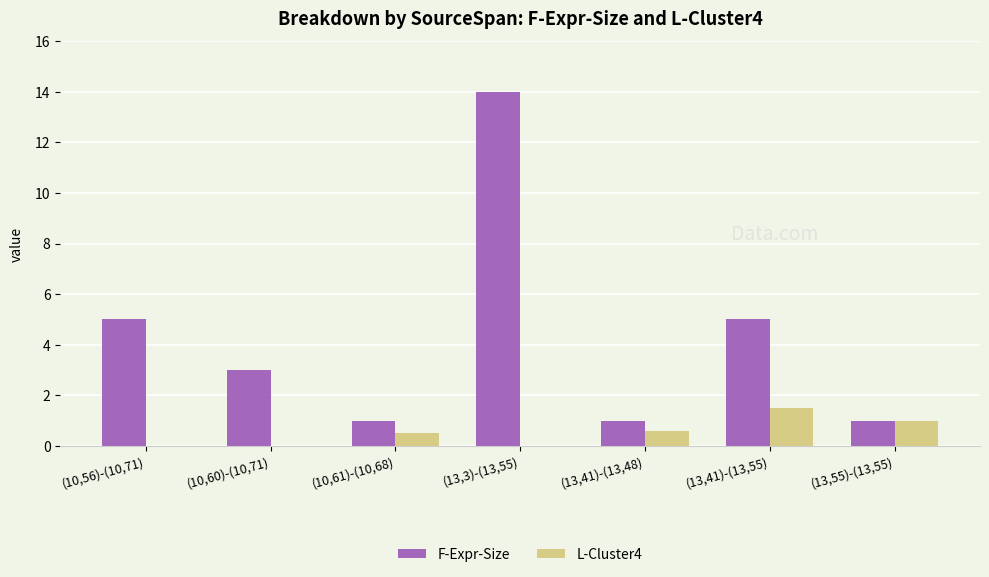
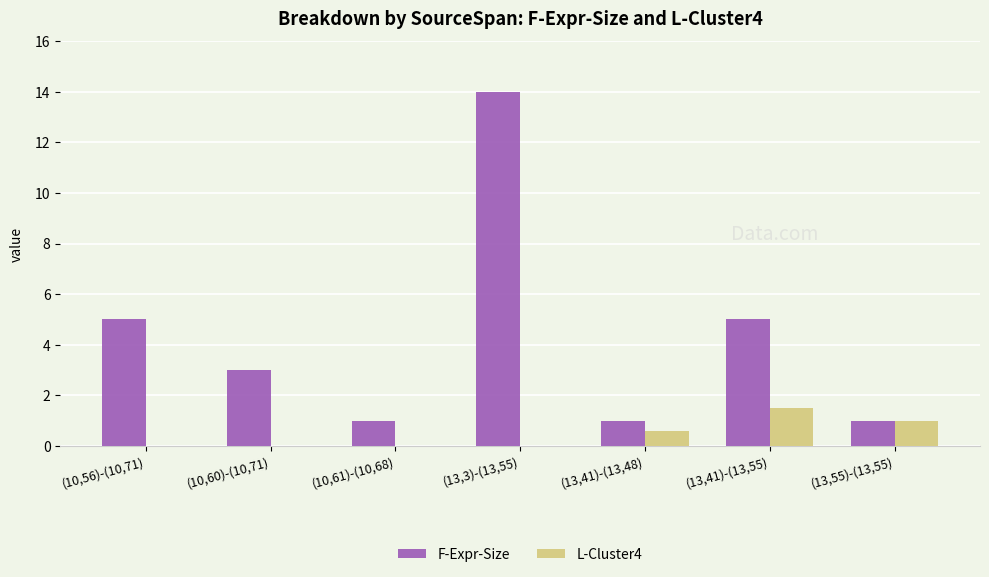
  {
    "F-Expr-Size": {
      "(10,56)-(10,71)": 5.0,
      "(10,60)-(10,71)": 3.0,
      "(10,61)-(10,68)": 1.0,
      "(13,3)-(13,55)": 14.0,
      "(13,41)-(13,48)": 1.0,
      "(13,41)-(13,55)": 5.0,
      "(13,55)-(13,55)": 1.0
    },
    "L-Cluster4": {
      "(10,56)-(10,71)": 0.0,
      "(10,60)-(10,71)": 0.0,
-     "(10,61)-(10,68)": 0.5,
+     "(10,61)-(10,68)": 0.0,
      "(13,3)-(13,55)": 0.0,
      "(13,41)-(13,48)": 0.6,
      "(13,41)-(13,55)": 1.5,
      "(13,55)-(13,55)": 1.0
    }
  }
